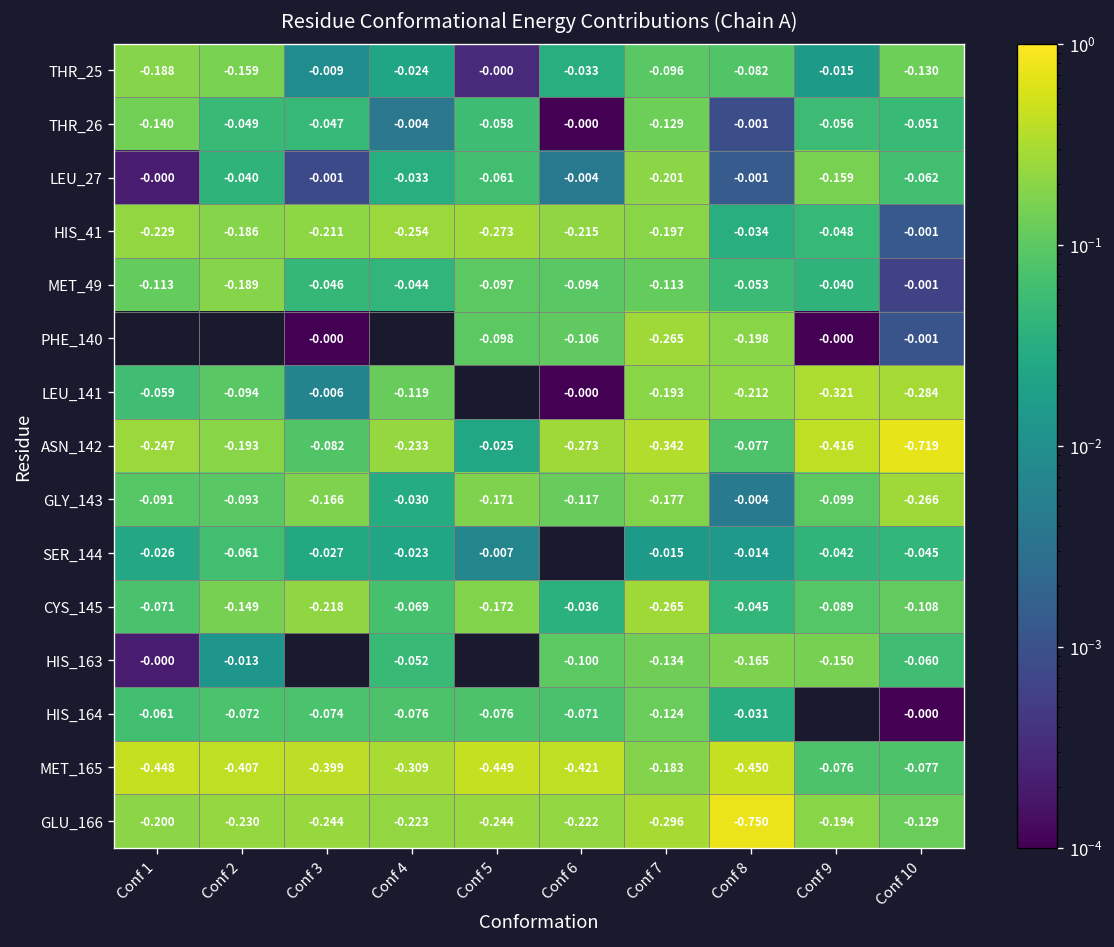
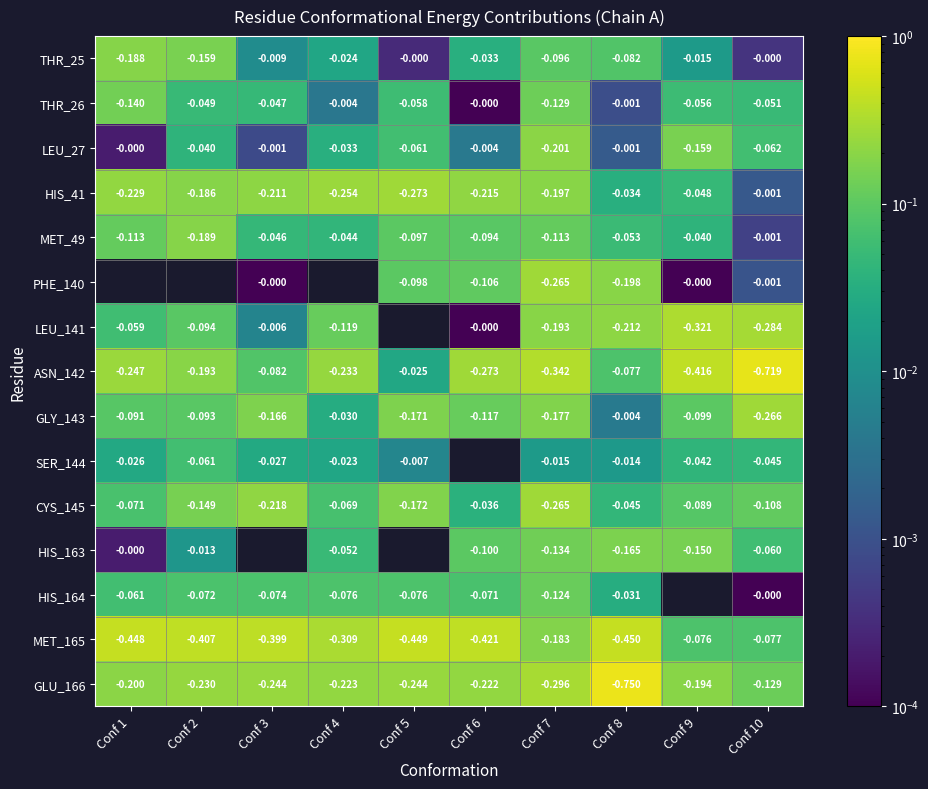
  {
    "THR_25": {
      "Conf 1": -0.188,
      "Conf 2": -0.159,
      "Conf 3": -0.009,
      "Conf 4": -0.024,
      "Conf 5": -0.000,
      "Conf 6": -0.033,
      "Conf 7": -0.096,
      "Conf 8": -0.082,
      "Conf 9": -0.015,
-     "Conf 10": -0.130
+     "Conf 10": -0.000
    },
    "THR_26": {
      "Conf 1": -0.140,
      "Conf 2": -0.049,
      "Conf 3": -0.047,
      "Conf 4": -0.004,
      "Conf 5": -0.058,
      "Conf 6": -0.000,
      "Conf 7": -0.129,
      "Conf 8": -0.001,
      "Conf 9": -0.056,
      "Conf 10": -0.051
    },
    "LEU_27": {
      "Conf 1": -0.000,
      "Conf 2": -0.040,
      "Conf 3": -0.001,
      "Conf 4": -0.033,
      "Conf 5": -0.061,
      "Conf 6": -0.004,
      "Conf 7": -0.201,
      "Conf 8": -0.001,
      "Conf 9": -0.159,
      "Conf 10": -0.062
    },
    "HIS_41": {
      "Conf 1": -0.229,
      "Conf 2": -0.186,
      "Conf 3": -0.211,
      "Conf 4": -0.254,
      "Conf 5": -0.273,
      "Conf 6": -0.215,
      "Conf 7": -0.197,
      "Conf 8": -0.034,
      "Conf 9": -0.048,
      "Conf 10": -0.001
    },
    "MET_49": {
      "Conf 1": -0.113,
      "Conf 2": -0.189,
      "Conf 3": -0.046,
      "Conf 4": -0.044,
      "Conf 5": -0.097,
      "Conf 6": -0.094,
      "Conf 7": -0.113,
      "Conf 8": -0.053,
      "Conf 9": -0.040,
      "Conf 10": -0.001
    },
    "PHE_140": {
      "Conf 3": -0.000,
      "Conf 5": -0.098,
      "Conf 6": -0.106,
      "Conf 7": -0.265,
      "Conf 8": -0.198,
      "Conf 9": -0.000,
      "Conf 10": -0.001
    },
    "LEU_141": {
      "Conf 1": -0.059,
      "Conf 2": -0.094,
      "Conf 3": -0.006,
      "Conf 4": -0.119,
      "Conf 6": -0.000,
      "Conf 7": -0.193,
      "Conf 8": -0.212,
      "Conf 9": -0.321,
      "Conf 10": -0.284
    },
    "ASN_142": {
      "Conf 1": -0.247,
      "Conf 2": -0.193,
      "Conf 3": -0.082,
      "Conf 4": -0.233,
      "Conf 5": -0.025,
      "Conf 6": -0.273,
      "Conf 7": -0.342,
      "Conf 8": -0.077,
      "Conf 9": -0.416,
      "Conf 10": -0.719
    },
    "GLY_143": {
      "Conf 1": -0.091,
      "Conf 2": -0.093,
      "Conf 3": -0.166,
      "Conf 4": -0.030,
      "Conf 5": -0.171,
      "Conf 6": -0.117,
      "Conf 7": -0.177,
      "Conf 8": -0.004,
      "Conf 9": -0.099,
      "Conf 10": -0.266
    },
    "SER_144": {
      "Conf 1": -0.026,
      "Conf 2": -0.061,
      "Conf 3": -0.027,
      "Conf 4": -0.023,
      "Conf 5": -0.007,
      "Conf 7": -0.015,
      "Conf 8": -0.014,
      "Conf 9": -0.042,
      "Conf 10": -0.045
    },
    "CYS_145": {
      "Conf 1": -0.071,
      "Conf 2": -0.149,
      "Conf 3": -0.218,
      "Conf 4": -0.069,
      "Conf 5": -0.172,
      "Conf 6": -0.036,
      "Conf 7": -0.265,
      "Conf 8": -0.045,
      "Conf 9": -0.089,
      "Conf 10": -0.108
    },
    "HIS_163": {
      "Conf 1": -0.000,
      "Conf 2": -0.013,
      "Conf 4": -0.052,
      "Conf 6": -0.100,
      "Conf 7": -0.134,
      "Conf 8": -0.165,
      "Conf 9": -0.150,
      "Conf 10": -0.060
    },
    "HIS_164": {
      "Conf 1": -0.061,
      "Conf 2": -0.072,
      "Conf 3": -0.074,
      "Conf 4": -0.076,
      "Conf 5": -0.076,
      "Conf 6": -0.071,
      "Conf 7": -0.124,
      "Conf 8": -0.031,
      "Conf 10": -0.000
    },
    "MET_165": {
      "Conf 1": -0.448,
      "Conf 2": -0.407,
      "Conf 3": -0.399,
      "Conf 4": -0.309,
      "Conf 5": -0.449,
      "Conf 6": -0.421,
      "Conf 7": -0.183,
      "Conf 8": -0.450,
      "Conf 9": -0.076,
      "Conf 10": -0.077
    },
    "GLU_166": {
      "Conf 1": -0.200,
      "Conf 2": -0.230,
      "Conf 3": -0.244,
      "Conf 4": -0.223,
      "Conf 5": -0.244,
      "Conf 6": -0.222,
      "Conf 7": -0.296,
      "Conf 8": -0.750,
      "Conf 9": -0.194,
      "Conf 10": -0.129
    }
  }
